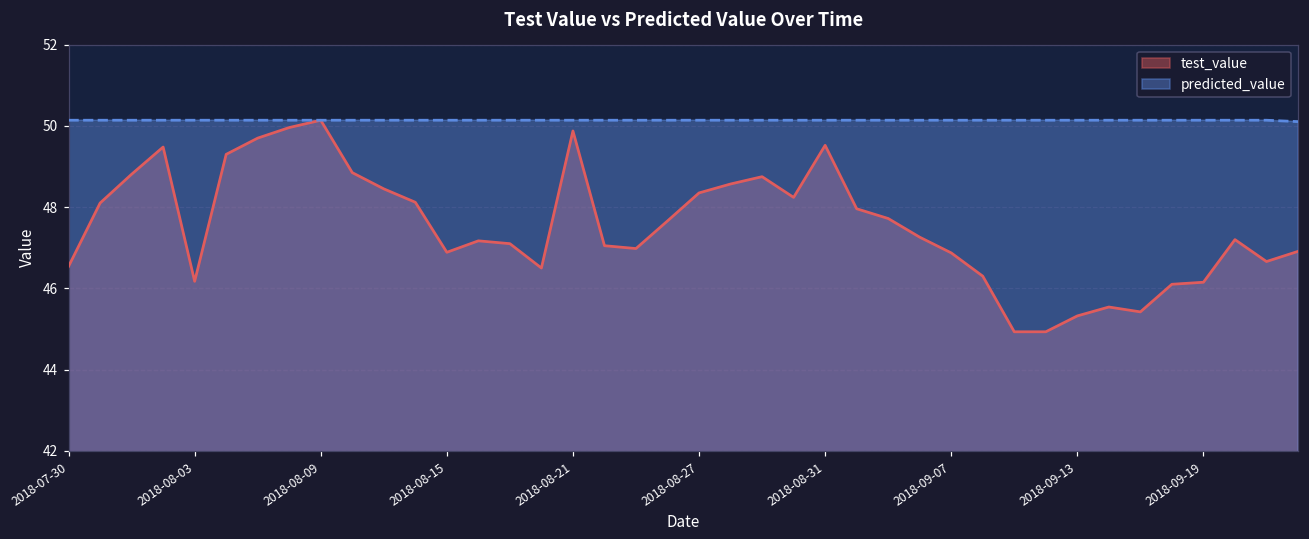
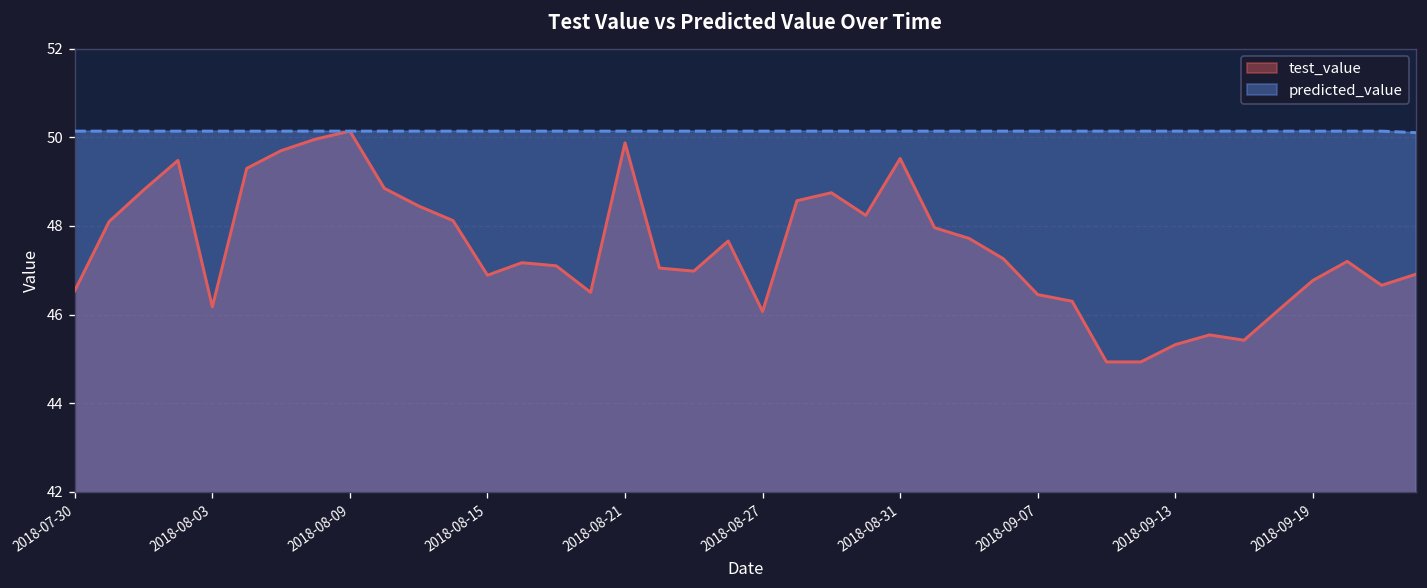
  {
    "test_value": {
      "2018-07-30": 46.5,
      "2018-08-03": 46.2,
      "2018-08-15": 46.9,
      "2018-08-21": 49.9,
-     "2018-08-27": 48.3,
+     "2018-08-27": 46.1,
      "2018-08-31": 49.5,
-     "2018-09-07": 46.9,
+     "2018-09-07": 46.5,
      "2018-09-13": 45.3,
-     "2018-09-19": 46.2
+     "2018-09-19": 46.8
    },
    "predicted_value": {
      "2018-07-30": 50.1,
      "2018-08-03": 50.1,
      "2018-08-15": 50.1,
      "2018-08-21": 50.1,
      "2018-08-27": 50.1,
      "2018-08-31": 50.1,
      "2018-09-07": 50.1,
      "2018-09-13": 50.1,
      "2018-09-19": 50.1
    }
  }
